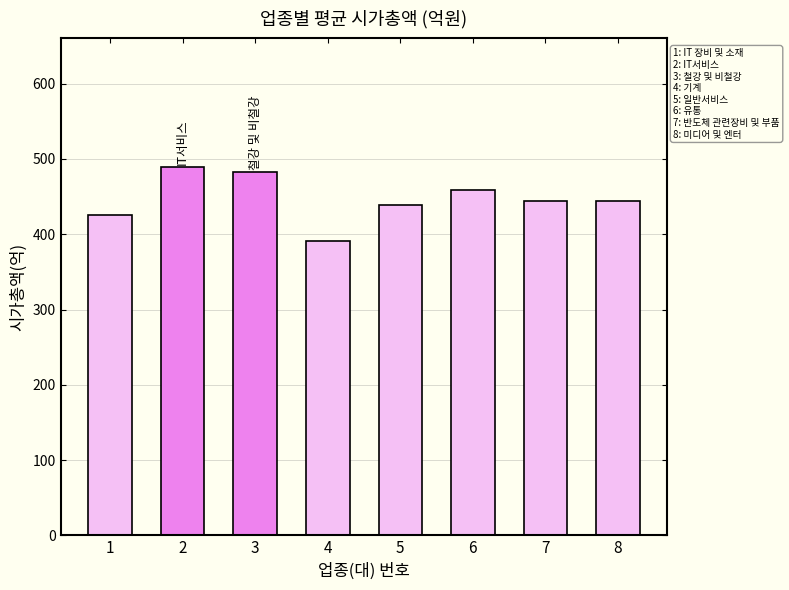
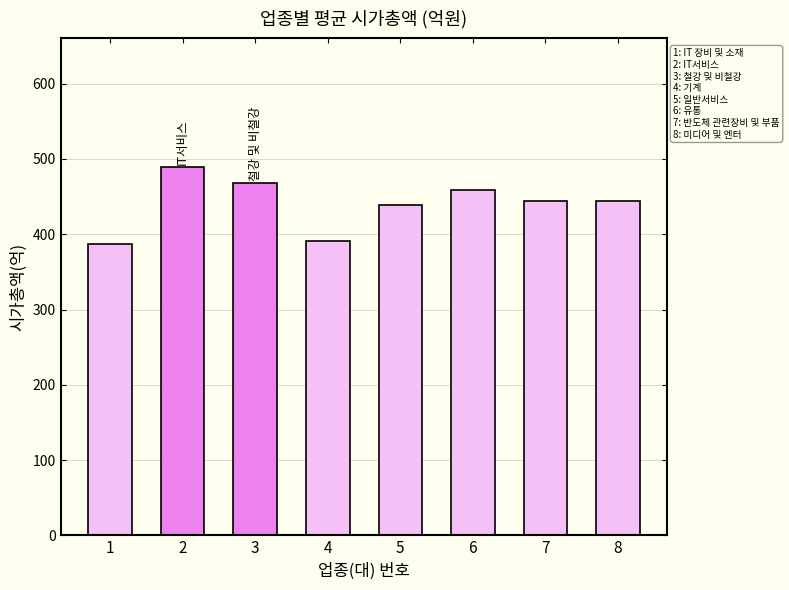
  {
-   "1": 430,
+   "1": 390,
    "2": 490,
-   "3": 480,
+   "3": 470,
    "4": 390,
    "5": 440,
    "6": 460,
    "7": 440,
    "8": 440
  }
